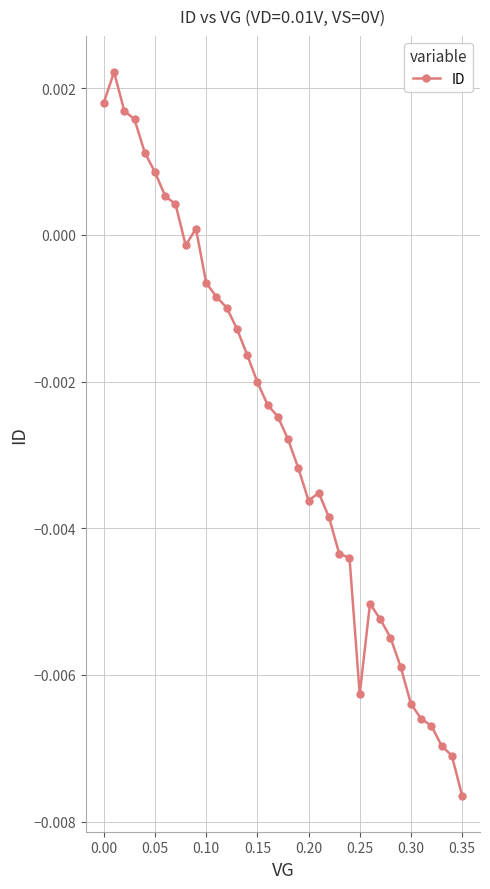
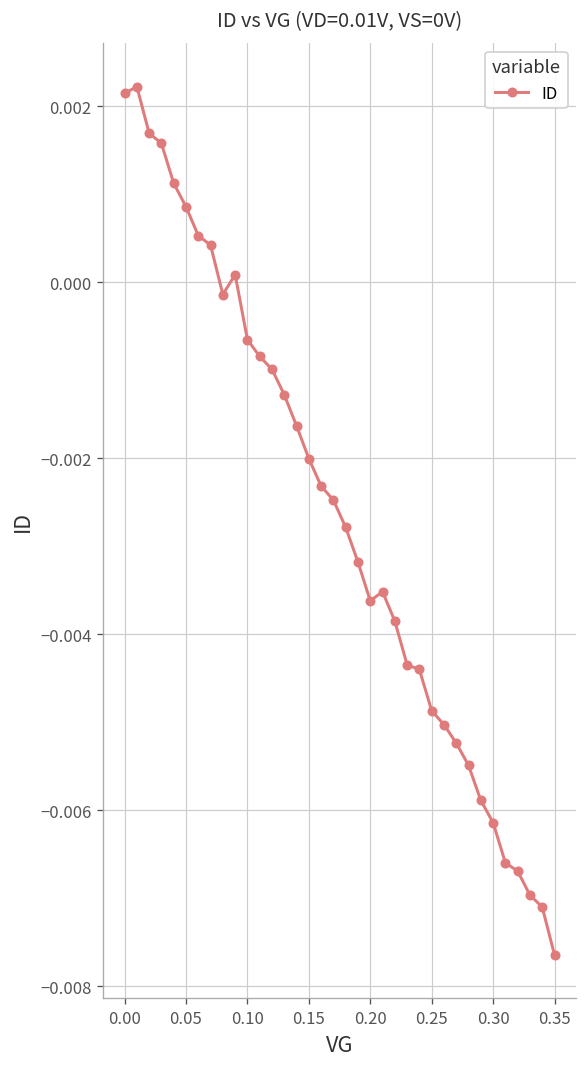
  {
-   "0.00": 0.0018,
+   "0.00": 0.0021,
    "0.05": 0.0009,
    "0.10": -0.0007,
    "0.15": -0.0020,
    "0.20": -0.0036,
-   "0.25": -0.0063,
-   "0.30": -0.0064,
+   "0.25": -0.0049,
+   "0.30": -0.0061,
    "0.35": -0.0076
  }
